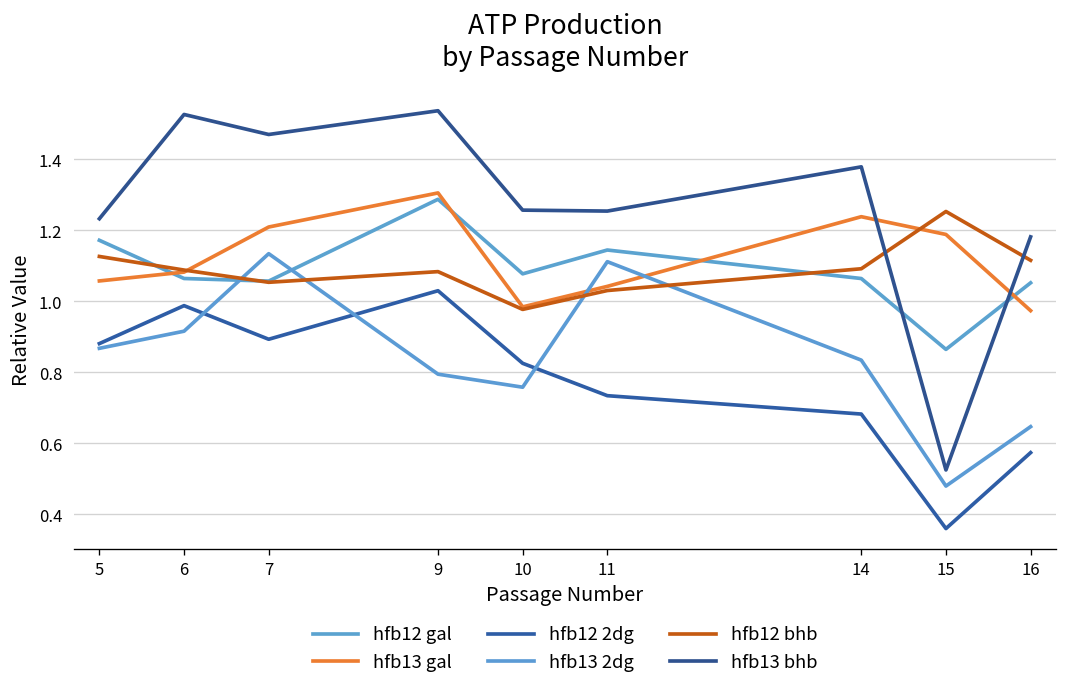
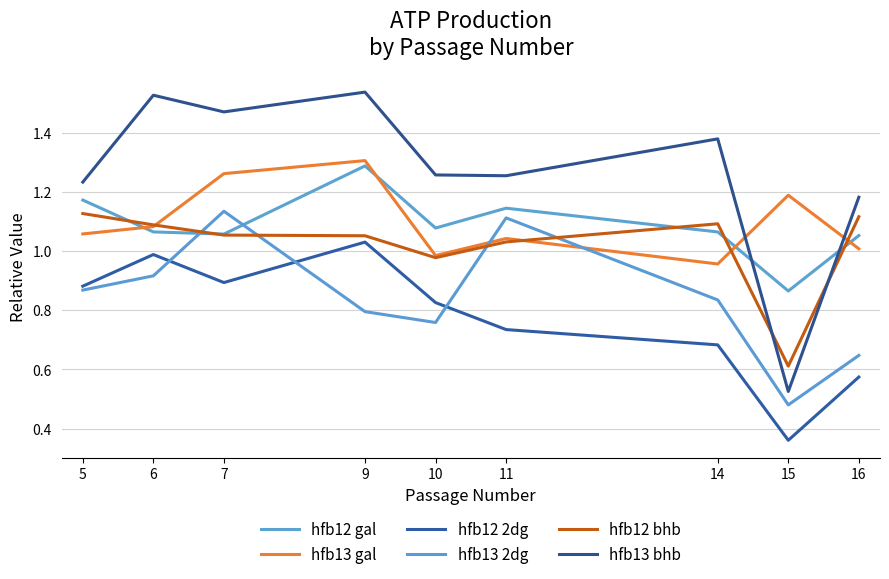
  {
    "hfb13 gal": {
      "5": 1.06,
-     "7": 1.21,
+     "7": 1.26,
      "9": 1.31,
      "11": 1.04,
-     "14": 1.24,
+     "14": 0.96,
      "15": 1.19,
-     "16": 0.97
+     "16": 1.01
    },
    "hfb12 bhb": {
      "5": 1.13,
-     "9": 1.08,
+     "9": 1.05,
      "11": 1.03,
      "14": 1.09,
-     "15": 1.25,
+     "15": 0.61,
      "16": 1.12
    }
  }
